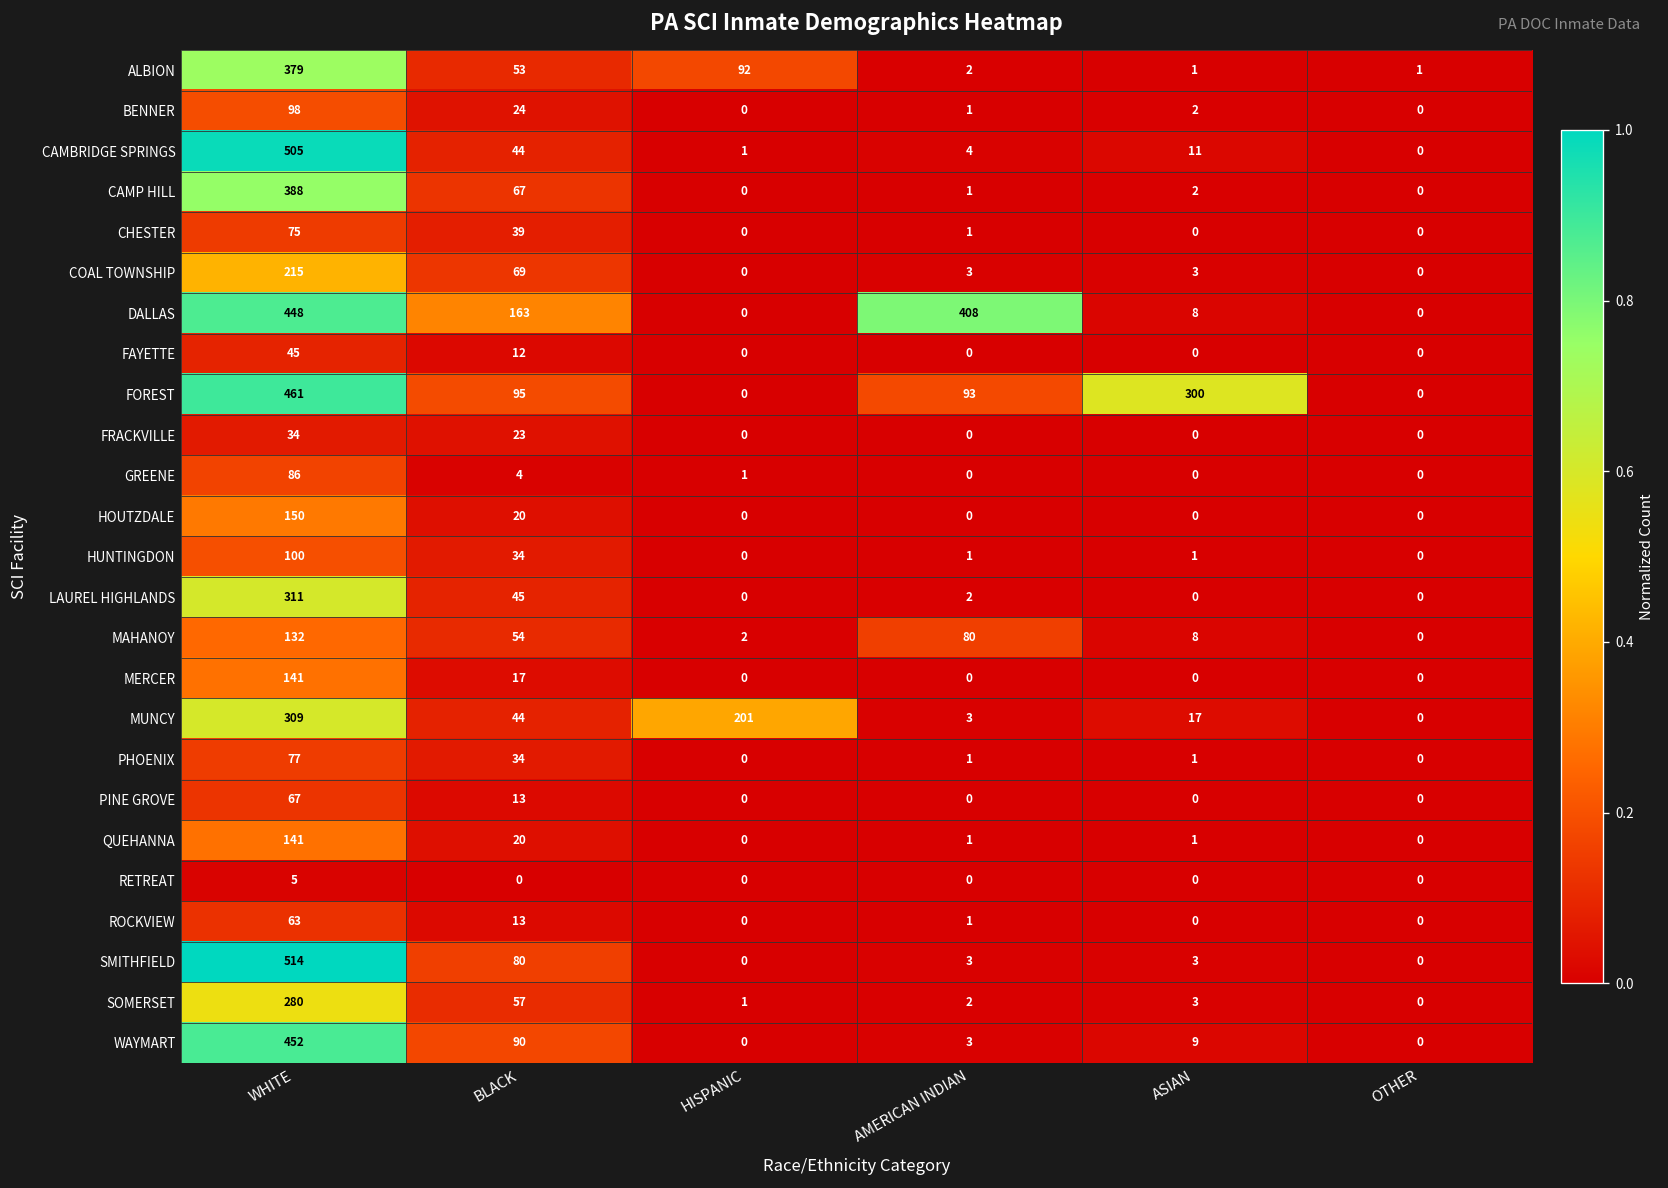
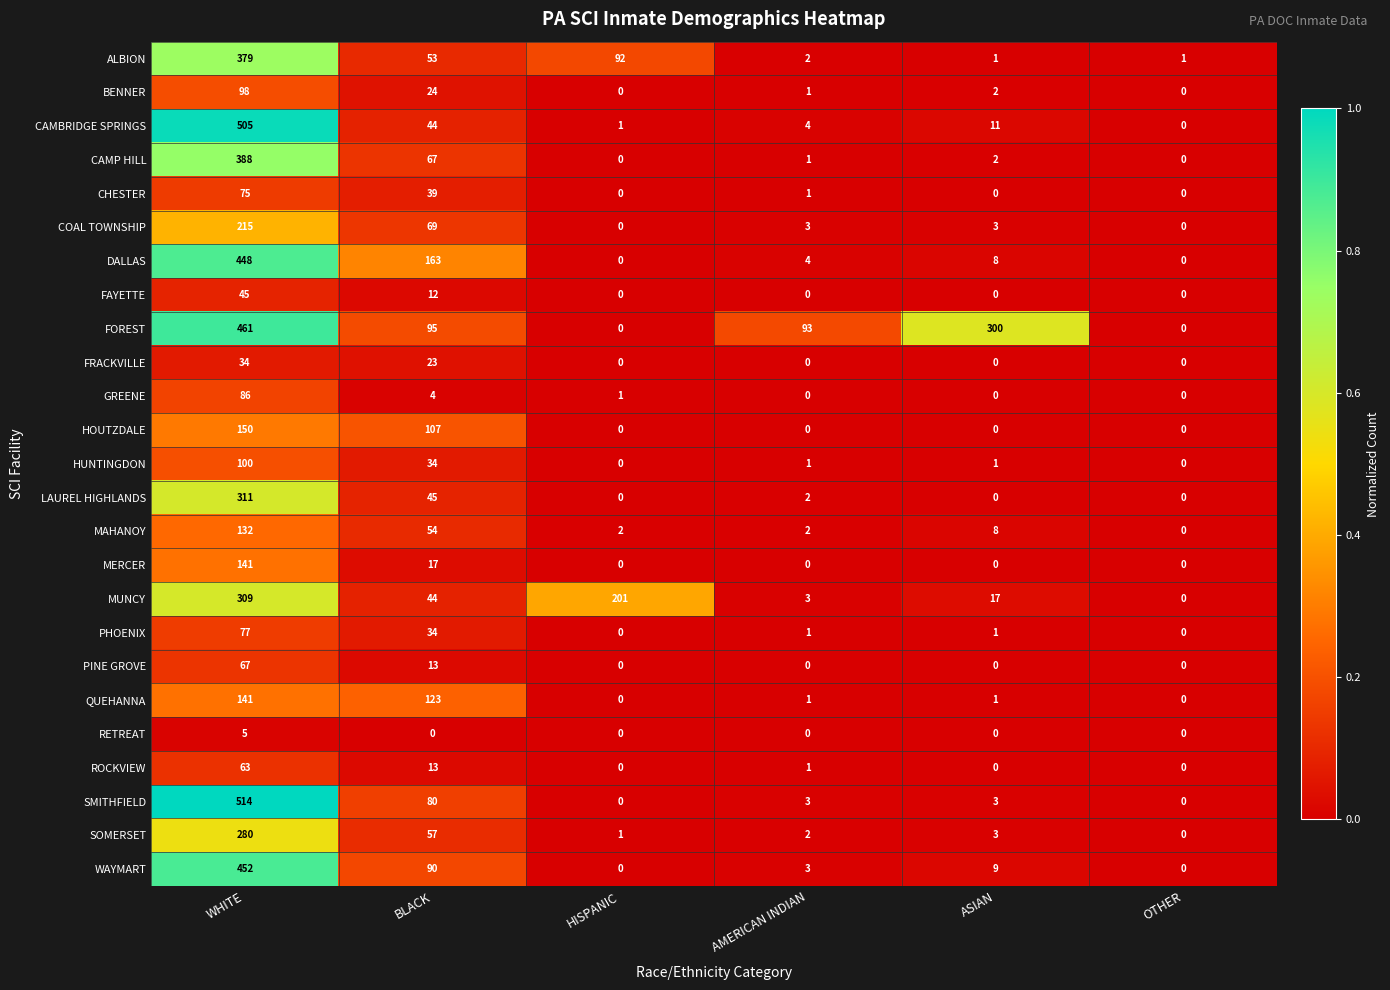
  {
    "ALBION": {
      "WHITE": 379,
      "BLACK": 53,
      "HISPANIC": 92,
      "AMERICAN INDIAN": 2,
      "ASIAN": 1,
      "OTHER": 1
    },
    "BENNER": {
      "WHITE": 98,
      "BLACK": 24,
      "HISPANIC": 0,
      "AMERICAN INDIAN": 1,
      "ASIAN": 2,
      "OTHER": 0
    },
    "CAMBRIDGE SPRINGS": {
      "WHITE": 505,
      "BLACK": 44,
      "HISPANIC": 1,
      "AMERICAN INDIAN": 4,
      "ASIAN": 11,
      "OTHER": 0
    },
    "CAMP HILL": {
      "WHITE": 388,
      "BLACK": 67,
      "HISPANIC": 0,
      "AMERICAN INDIAN": 1,
      "ASIAN": 2,
      "OTHER": 0
    },
    "CHESTER": {
      "WHITE": 75,
      "BLACK": 39,
      "HISPANIC": 0,
      "AMERICAN INDIAN": 1,
      "ASIAN": 0,
      "OTHER": 0
    },
    "COAL TOWNSHIP": {
      "WHITE": 215,
      "BLACK": 69,
      "HISPANIC": 0,
      "AMERICAN INDIAN": 3,
      "ASIAN": 3,
      "OTHER": 0
    },
    "DALLAS": {
      "WHITE": 448,
      "BLACK": 163,
      "HISPANIC": 0,
-     "AMERICAN INDIAN": 408,
+     "AMERICAN INDIAN": 4,
      "ASIAN": 8,
      "OTHER": 0
    },
    "FAYETTE": {
      "WHITE": 45,
      "BLACK": 12,
      "HISPANIC": 0,
      "AMERICAN INDIAN": 0,
      "ASIAN": 0,
      "OTHER": 0
    },
    "FOREST": {
      "WHITE": 461,
      "BLACK": 95,
      "HISPANIC": 0,
      "AMERICAN INDIAN": 93,
      "ASIAN": 300,
      "OTHER": 0
    },
    "FRACKVILLE": {
      "WHITE": 34,
      "BLACK": 23,
      "HISPANIC": 0,
      "AMERICAN INDIAN": 0,
      "ASIAN": 0,
      "OTHER": 0
    },
    "GREENE": {
      "WHITE": 86,
      "BLACK": 4,
      "HISPANIC": 1,
      "AMERICAN INDIAN": 0,
      "ASIAN": 0,
      "OTHER": 0
    },
    "HOUTZDALE": {
      "WHITE": 150,
-     "BLACK": 20,
+     "BLACK": 107,
      "HISPANIC": 0,
      "AMERICAN INDIAN": 0,
      "ASIAN": 0,
      "OTHER": 0
    },
    "HUNTINGDON": {
      "WHITE": 100,
      "BLACK": 34,
      "HISPANIC": 0,
      "AMERICAN INDIAN": 1,
      "ASIAN": 1,
      "OTHER": 0
    },
    "LAUREL HIGHLANDS": {
      "WHITE": 311,
      "BLACK": 45,
      "HISPANIC": 0,
      "AMERICAN INDIAN": 2,
      "ASIAN": 0,
      "OTHER": 0
    },
    "MAHANOY": {
      "WHITE": 132,
      "BLACK": 54,
      "HISPANIC": 2,
-     "AMERICAN INDIAN": 80,
+     "AMERICAN INDIAN": 2,
      "ASIAN": 8,
      "OTHER": 0
    },
    "MERCER": {
      "WHITE": 141,
      "BLACK": 17,
      "HISPANIC": 0,
      "AMERICAN INDIAN": 0,
      "ASIAN": 0,
      "OTHER": 0
    },
    "MUNCY": {
      "WHITE": 309,
      "BLACK": 44,
      "HISPANIC": 201,
      "AMERICAN INDIAN": 3,
      "ASIAN": 17,
      "OTHER": 0
    },
    "PHOENIX": {
      "WHITE": 77,
      "BLACK": 34,
      "HISPANIC": 0,
      "AMERICAN INDIAN": 1,
      "ASIAN": 1,
      "OTHER": 0
    },
    "PINE GROVE": {
      "WHITE": 67,
      "BLACK": 13,
      "HISPANIC": 0,
      "AMERICAN INDIAN": 0,
      "ASIAN": 0,
      "OTHER": 0
    },
    "QUEHANNA": {
      "WHITE": 141,
-     "BLACK": 20,
+     "BLACK": 123,
      "HISPANIC": 0,
      "AMERICAN INDIAN": 1,
      "ASIAN": 1,
      "OTHER": 0
    },
    "RETREAT": {
      "WHITE": 5,
      "BLACK": 0,
      "HISPANIC": 0,
      "AMERICAN INDIAN": 0,
      "ASIAN": 0,
      "OTHER": 0
    },
    "ROCKVIEW": {
      "WHITE": 63,
      "BLACK": 13,
      "HISPANIC": 0,
      "AMERICAN INDIAN": 1,
      "ASIAN": 0,
      "OTHER": 0
    },
    "SMITHFIELD": {
      "WHITE": 514,
      "BLACK": 80,
      "HISPANIC": 0,
      "AMERICAN INDIAN": 3,
      "ASIAN": 3,
      "OTHER": 0
    },
    "SOMERSET": {
      "WHITE": 280,
      "BLACK": 57,
      "HISPANIC": 1,
      "AMERICAN INDIAN": 2,
      "ASIAN": 3,
      "OTHER": 0
    },
    "WAYMART": {
      "WHITE": 452,
      "BLACK": 90,
      "HISPANIC": 0,
      "AMERICAN INDIAN": 3,
      "ASIAN": 9,
      "OTHER": 0
    }
  }
